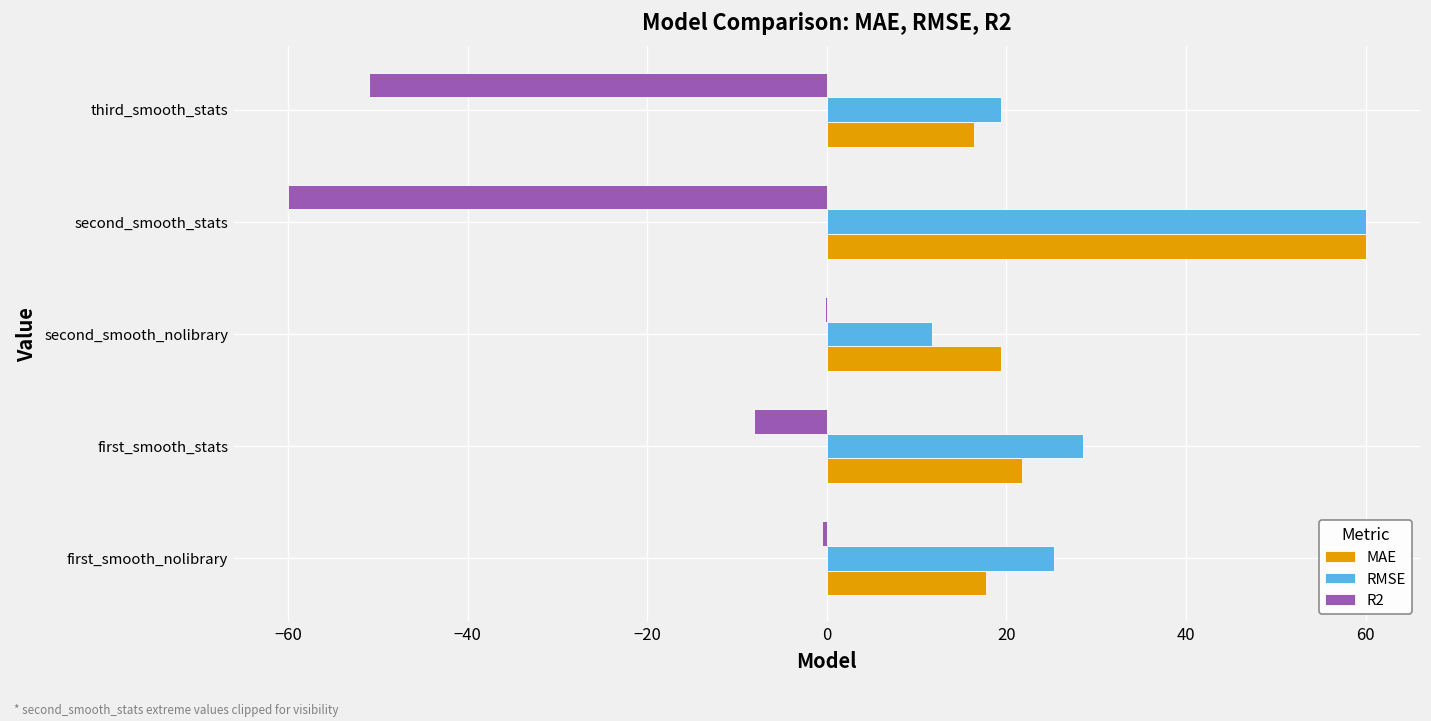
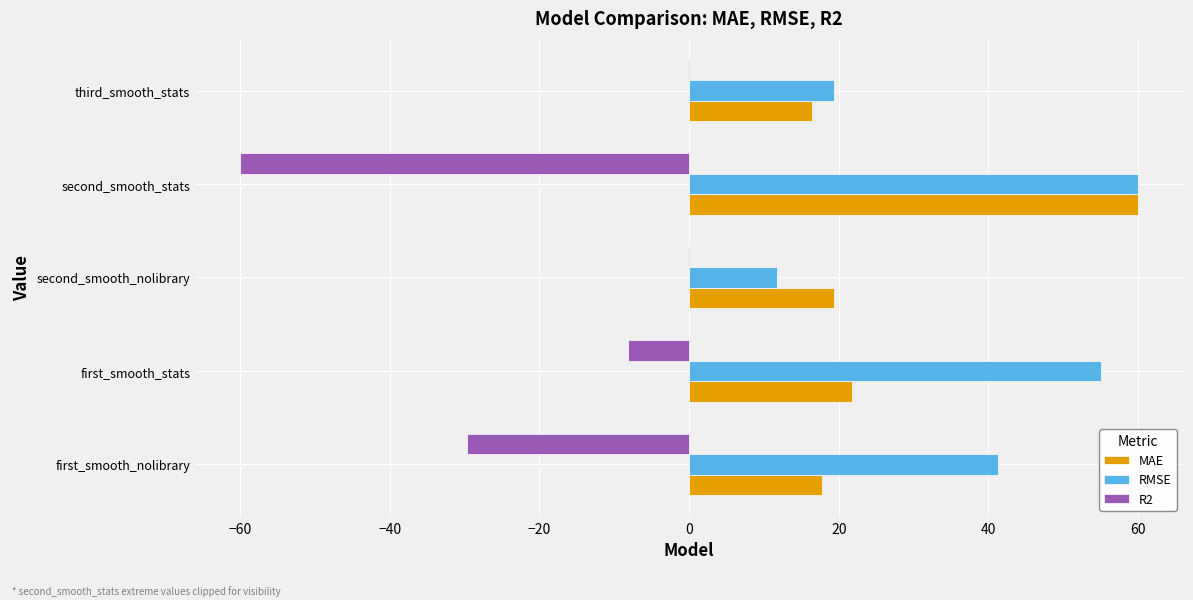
  {
    "MAE": {
      "third_smooth_stats": 16,
      "second_smooth_stats": 60,
      "second_smooth_nolibrary": 19,
      "first_smooth_stats": 22,
      "first_smooth_nolibrary": 18
    },
    "RMSE": {
      "third_smooth_stats": 19,
      "second_smooth_stats": 60,
      "second_smooth_nolibrary": 12,
-     "first_smooth_stats": 28,
-     "first_smooth_nolibrary": 25
+     "first_smooth_stats": 55,
+     "first_smooth_nolibrary": 41
    },
    "R2": {
-     "third_smooth_stats": -51,
+     "third_smooth_stats": 0,
      "second_smooth_stats": -60,
      "first_smooth_stats": -8,
-     "first_smooth_nolibrary": -1
+     "first_smooth_nolibrary": -30
    }
  }
